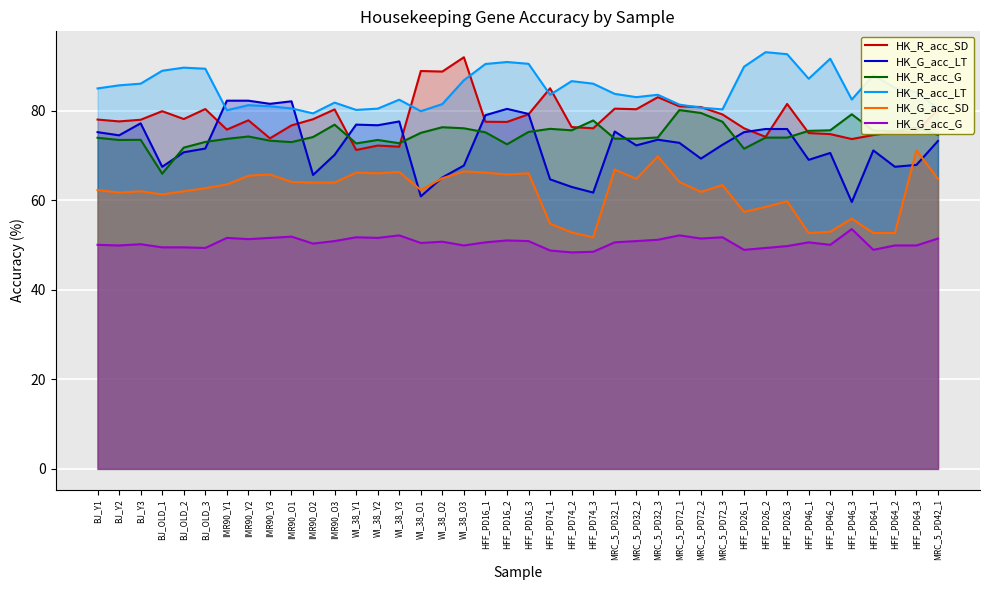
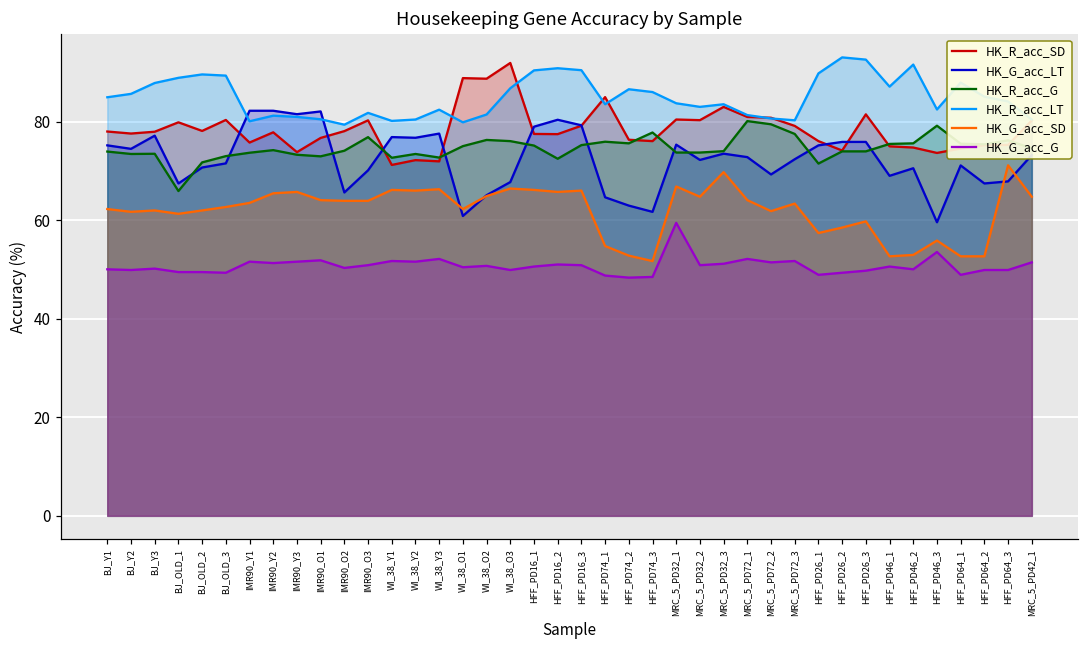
  {
    "HK_R_acc_LT": {
      "BJ_Y1": 85,
      "BJ_Y2": 86,
-     "BJ_Y3": 86,
+     "BJ_Y3": 88,
      "BJ_OLD_1": 89,
      "BJ_OLD_2": 90,
      "BJ_OLD_3": 89,
      "IMR90_Y1": 80,
      "IMR90_Y2": 81,
      "IMR90_O1": 81,
      "IMR90_O2": 79,
      "IMR90_O3": 82,
      "WI_38_Y1": 80,
      "WI_38_Y2": 81,
      "WI_38_Y3": 83,
      "WI_38_O1": 80,
      "WI_38_O2": 82,
      "WI_38_O3": 87,
      "HFF_PD16_1": 90,
      "HFF_PD16_2": 91,
      "HFF_PD16_3": 91,
      "HFF_PD74_1": 84,
      "HFF_PD74_2": 87,
      "HFF_PD74_3": 86,
      "MRC_5_PD32_1": 84,
      "MRC_5_PD32_2": 83,
      "MRC_5_PD72_3": 80,
      "HFF_PD26_1": 90,
      "HFF_PD26_2": 93,
      "HFF_PD26_3": 93,
      "HFF_PD46_1": 87,
      "HFF_PD46_2": 92,
      "HFF_PD46_3": 83
    },
    "HK_G_acc_G": {
      "BJ_Y1": 50,
      "BJ_Y2": 50,
      "BJ_Y3": 50,
      "BJ_OLD_1": 50,
      "BJ_OLD_2": 50,
      "BJ_OLD_3": 49,
      "IMR90_Y1": 52,
      "IMR90_Y2": 51,
      "IMR90_Y3": 52,
      "IMR90_O1": 52,
      "IMR90_O2": 50,
      "IMR90_O3": 51,
      "WI_38_Y1": 52,
      "WI_38_Y2": 52,
      "WI_38_Y3": 52,
      "WI_38_O1": 50,
      "WI_38_O2": 51,
      "WI_38_O3": 50,
      "HFF_PD16_1": 51,
      "HFF_PD16_2": 51,
      "HFF_PD16_3": 51,
      "HFF_PD74_1": 49,
      "HFF_PD74_2": 48,
      "HFF_PD74_3": 49,
-     "MRC_5_PD32_1": 51,
+     "MRC_5_PD32_1": 60,
      "MRC_5_PD32_2": 51,
      "MRC_5_PD32_3": 51,
      "MRC_5_PD72_1": 52,
      "MRC_5_PD72_2": 51,
      "MRC_5_PD72_3": 52,
      "HFF_PD26_1": 49,
      "HFF_PD26_2": 49,
      "HFF_PD26_3": 50,
      "HFF_PD46_1": 51,
      "HFF_PD46_2": 50,
      "HFF_PD46_3": 54,
      "HFF_PD64_1": 49,
      "HFF_PD64_2": 50,
      "HFF_PD64_3": 50,
      "MRC_5_PD42_1": 51
    }
  }
